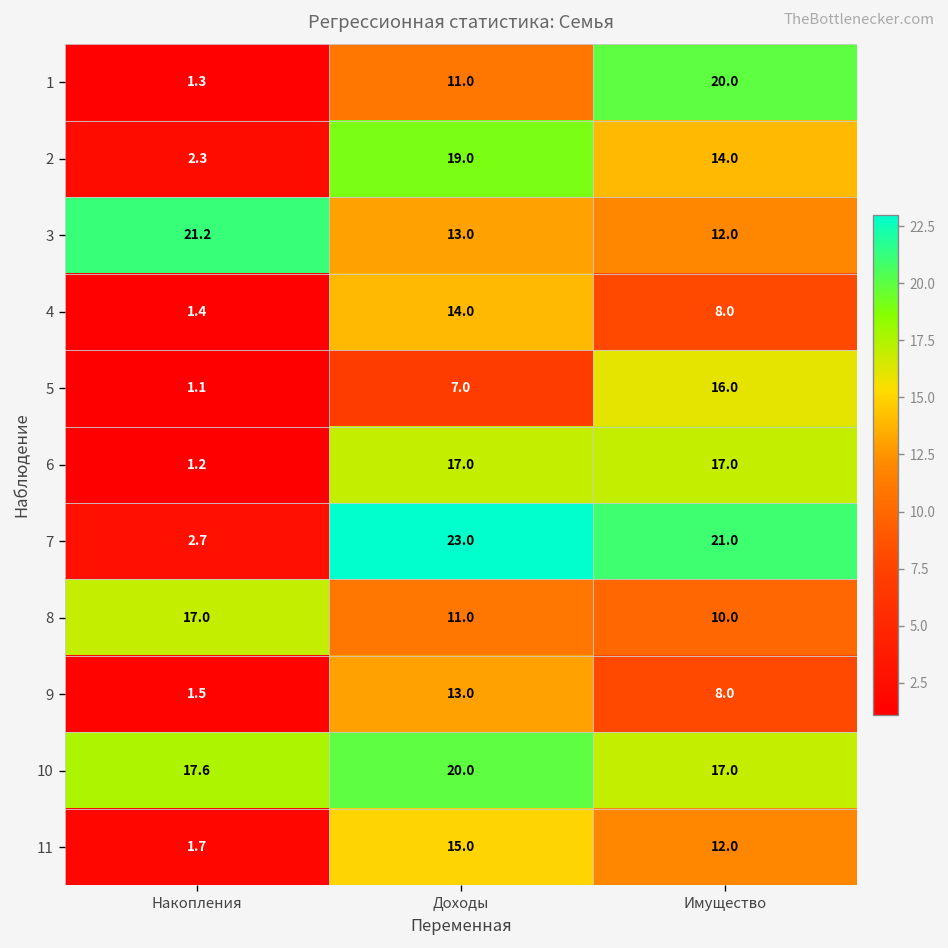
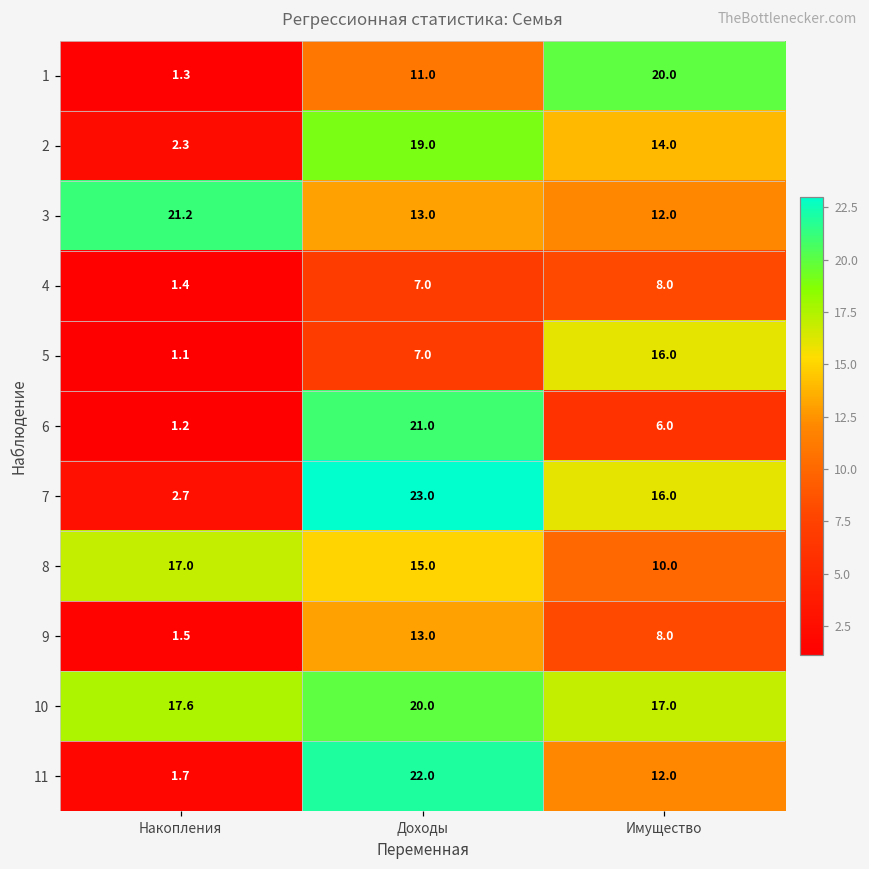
  {
    "1": {
      "Накопления": 1.3,
      "Доходы": 11.0,
      "Имущество": 20.0
    },
    "2": {
      "Накопления": 2.3,
      "Доходы": 19.0,
      "Имущество": 14.0
    },
    "3": {
      "Накопления": 21.2,
      "Доходы": 13.0,
      "Имущество": 12.0
    },
    "4": {
      "Накопления": 1.4,
-     "Доходы": 14.0,
+     "Доходы": 7.0,
      "Имущество": 8.0
    },
    "5": {
      "Накопления": 1.1,
      "Доходы": 7.0,
      "Имущество": 16.0
    },
    "6": {
      "Накопления": 1.2,
-     "Доходы": 17.0,
-     "Имущество": 17.0
+     "Доходы": 21.0,
+     "Имущество": 6.0
    },
    "7": {
      "Накопления": 2.7,
      "Доходы": 23.0,
-     "Имущество": 21.0
+     "Имущество": 16.0
    },
    "8": {
      "Накопления": 17.0,
-     "Доходы": 11.0,
+     "Доходы": 15.0,
      "Имущество": 10.0
    },
    "9": {
      "Накопления": 1.5,
      "Доходы": 13.0,
      "Имущество": 8.0
    },
    "10": {
      "Накопления": 17.6,
      "Доходы": 20.0,
      "Имущество": 17.0
    },
    "11": {
      "Накопления": 1.7,
-     "Доходы": 15.0,
+     "Доходы": 22.0,
      "Имущество": 12.0
    }
  }
